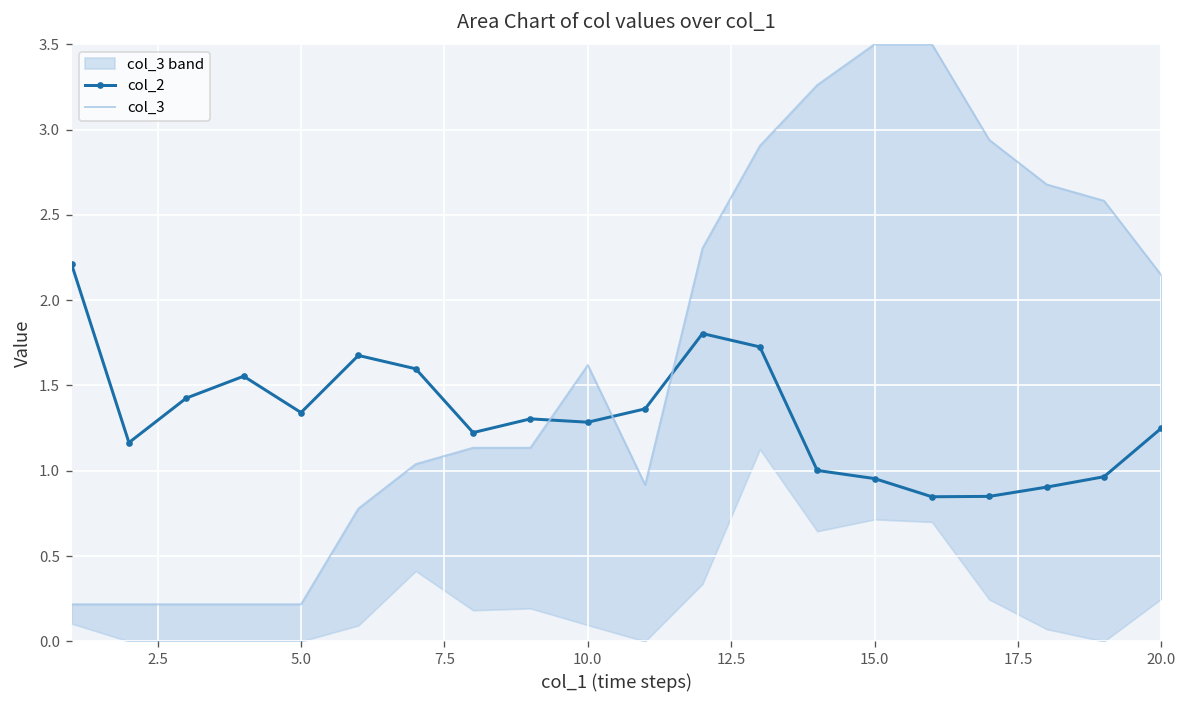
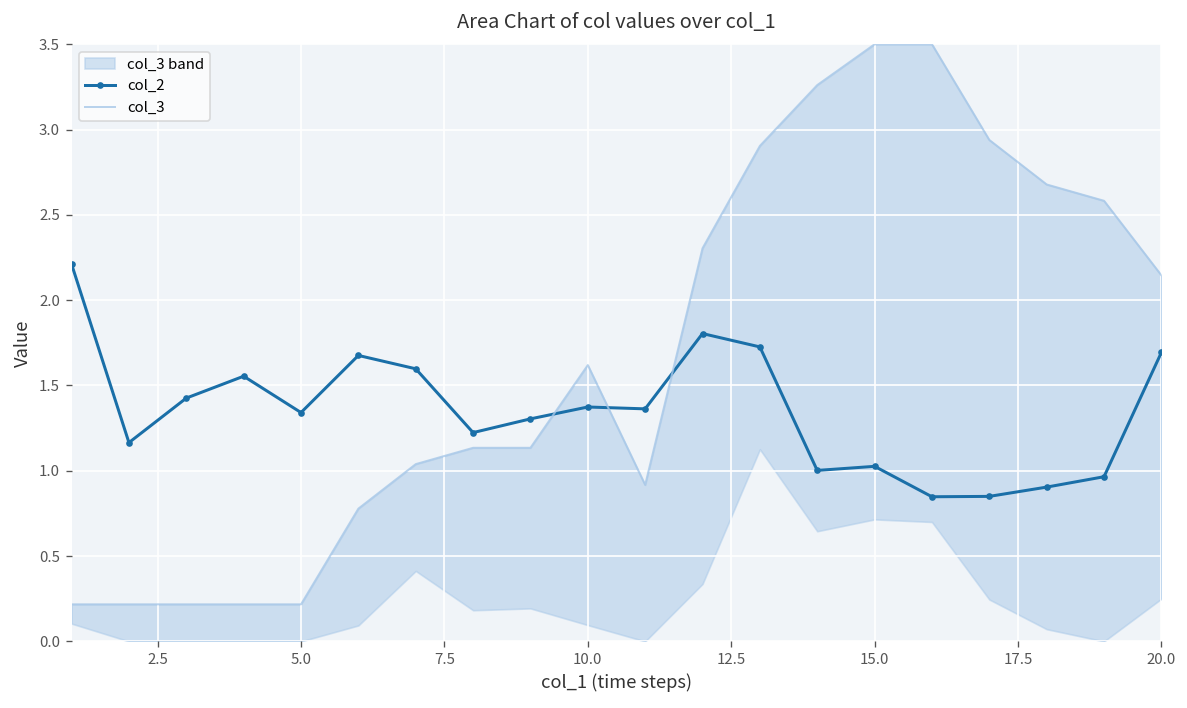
  {
    "col_2": {
      "5.0": 1.34,
-     "10.0": 1.28,
-     "15.0": 0.95,
-     "20.0": 1.25
+     "10.0": 1.37,
+     "15.0": 1.03,
+     "20.0": 1.69
    },
    "col_3 band": {
      "5.0": 0.22,
      "10.0": 1.62,
      "15.0": 3.50,
      "20.0": 2.15
    }
  }
